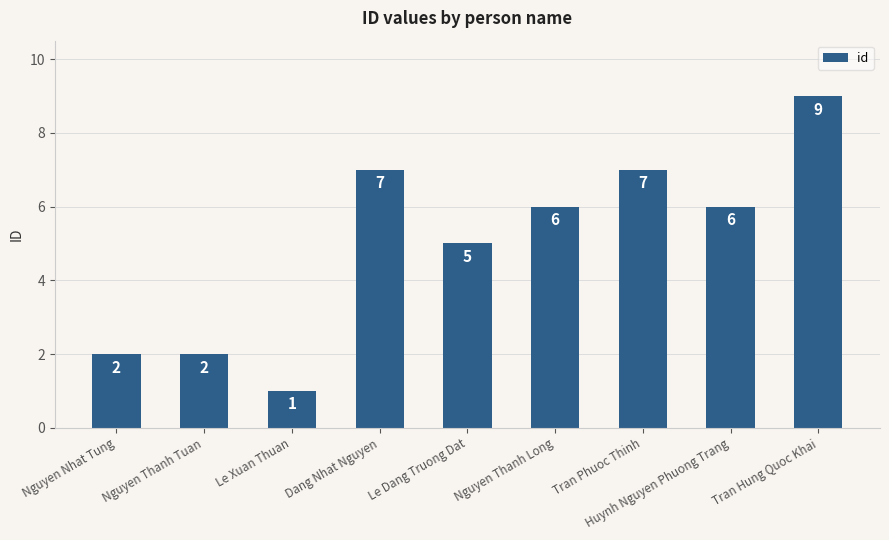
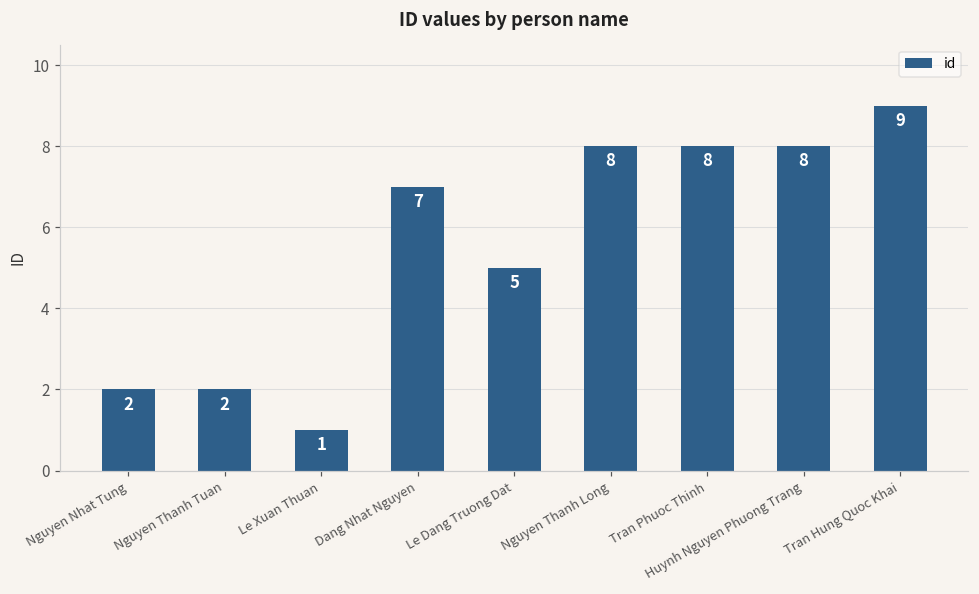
  {
    "Nguyen Nhat Tung": 2,
    "Nguyen Thanh Tuan": 2,
    "Le Xuan Thuan": 1,
    "Dang Nhat Nguyen": 7,
    "Le Dang Truong Dat": 5,
-   "Nguyen Thanh Long": 6,
-   "Tran Phuoc Thinh": 7,
-   "Huynh Nguyen Phuong Trang": 6,
+   "Nguyen Thanh Long": 8,
+   "Tran Phuoc Thinh": 8,
+   "Huynh Nguyen Phuong Trang": 8,
    "Tran Hung Quoc Khai": 9
  }
